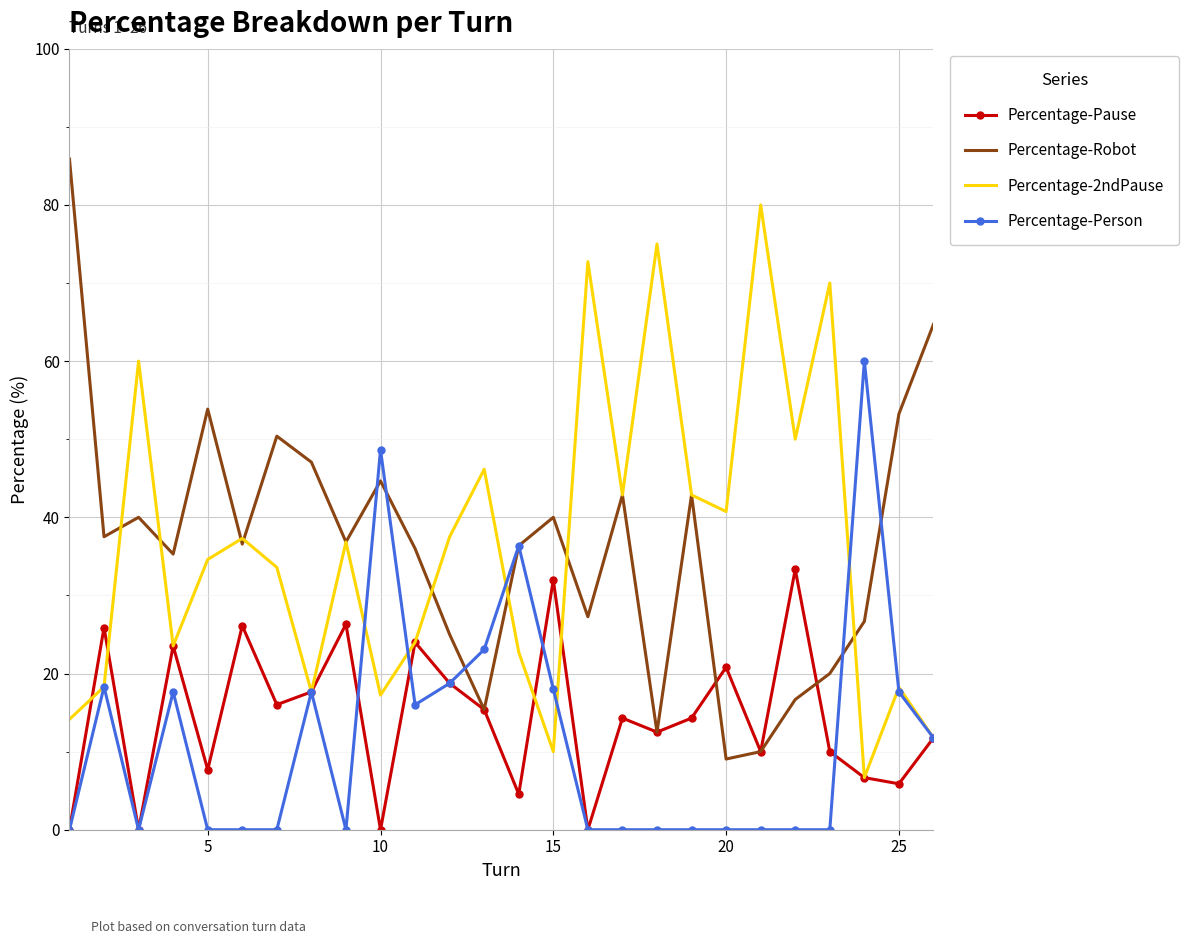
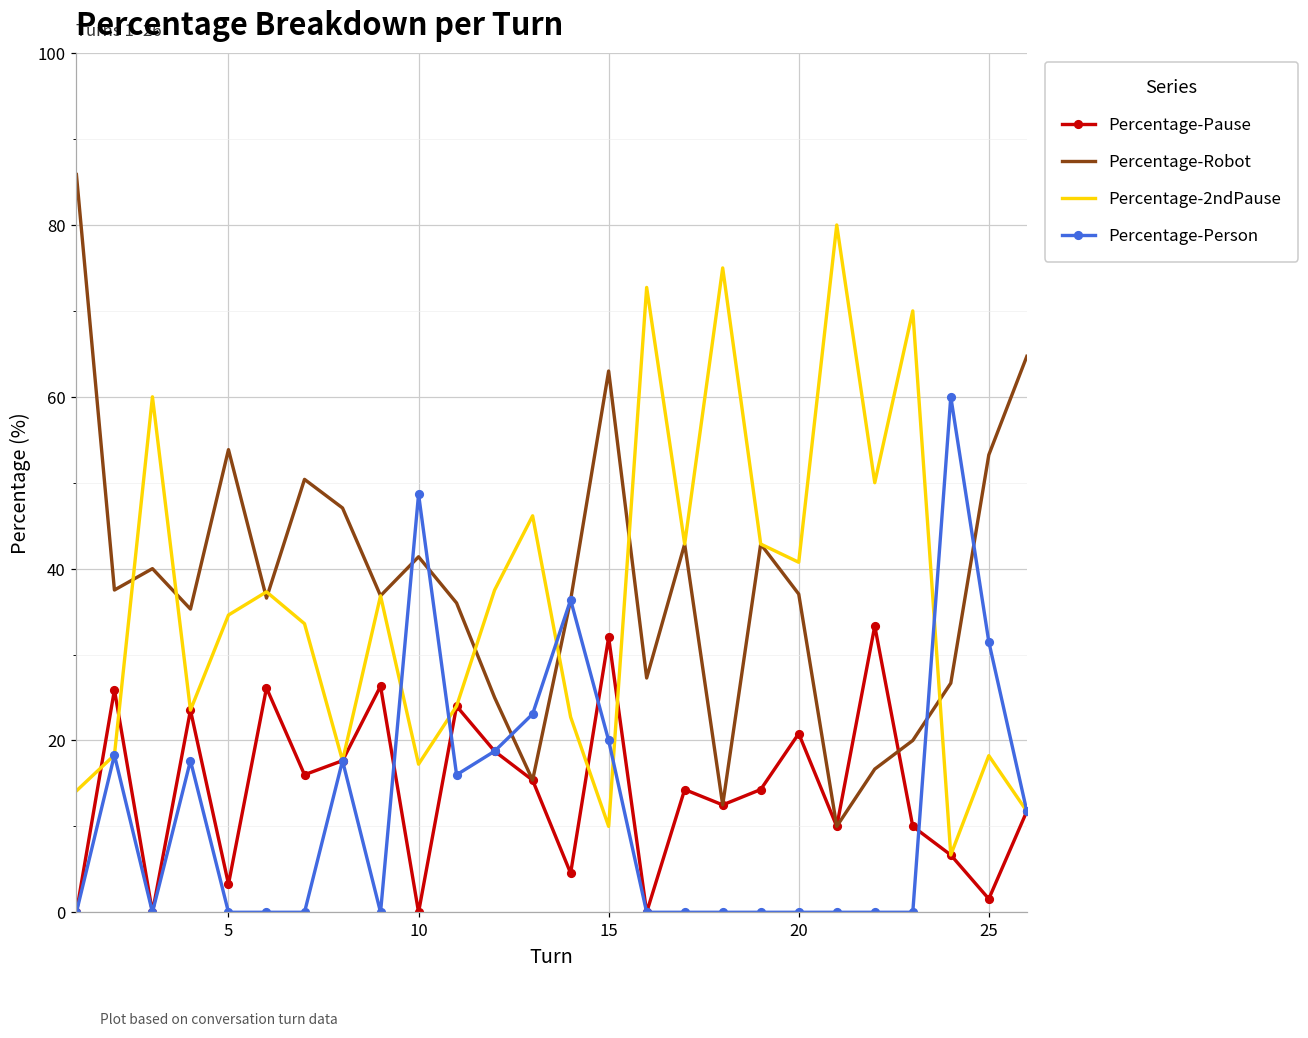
  {
    "Percentage-Pause": {
-     "5": 8,
+     "5": 3,
      "10": 0,
      "15": 32,
      "20": 21,
-     "25": 6
+     "25": 2
    },
    "Percentage-Robot": {
      "5": 54,
-     "10": 45,
-     "15": 40,
-     "20": 9,
+     "10": 41,
+     "15": 63,
+     "20": 37,
      "25": 53
    },
    "Percentage-2ndPause": {
      "5": 35,
      "10": 17,
      "15": 10,
      "20": 41,
      "25": 18
    },
    "Percentage-Person": {
      "5": 0,
      "10": 49,
-     "15": 18,
+     "15": 20,
      "20": 0,
-     "25": 18
+     "25": 31
    }
  }
